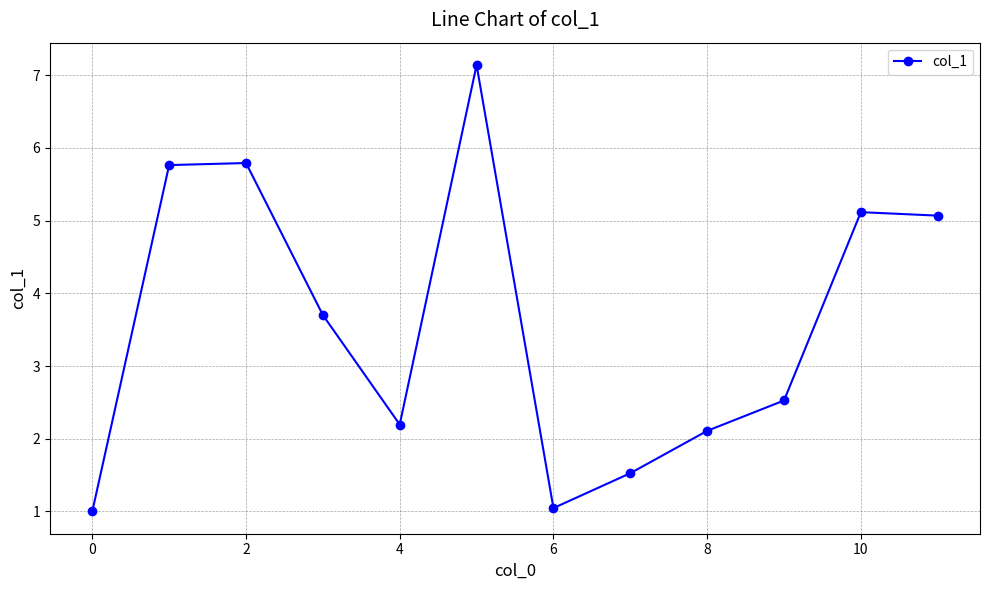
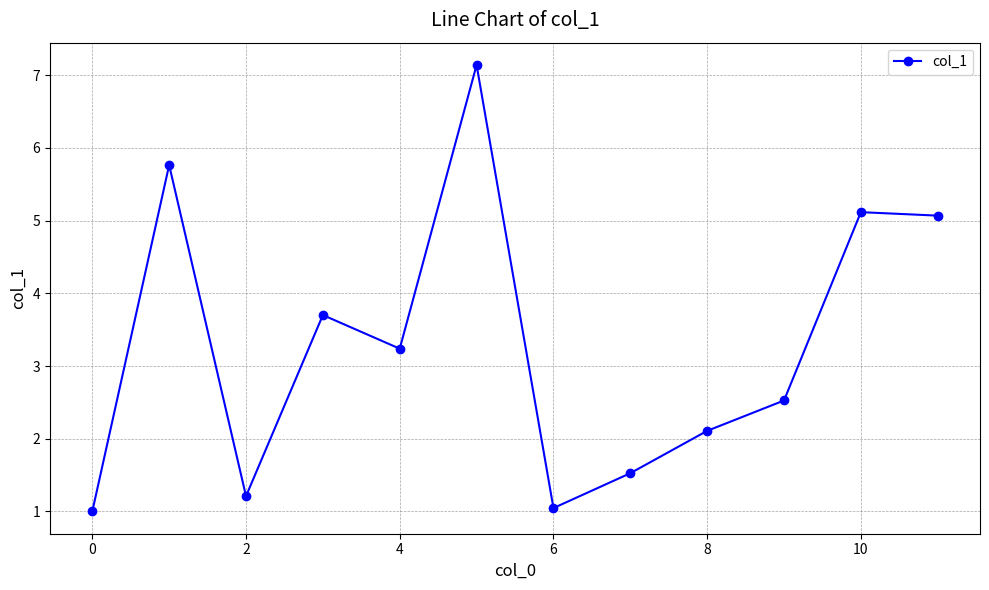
  {
    "0": 1.0,
-   "2": 5.8,
-   "4": 2.2,
+   "2": 1.2,
+   "4": 3.2,
    "6": 1.0,
    "8": 2.1,
    "10": 5.1
  }
